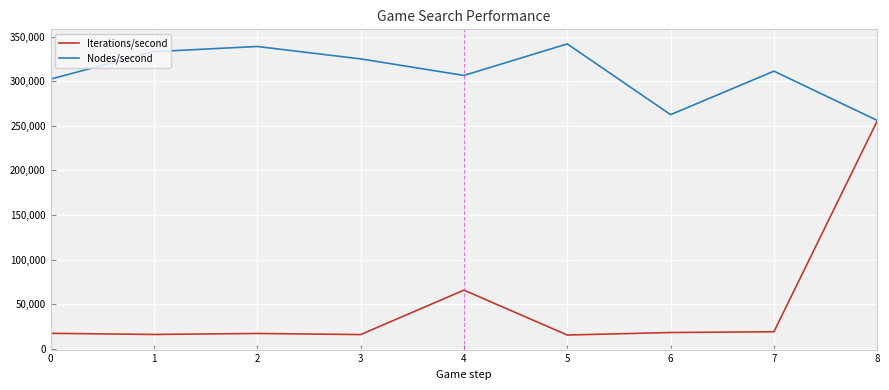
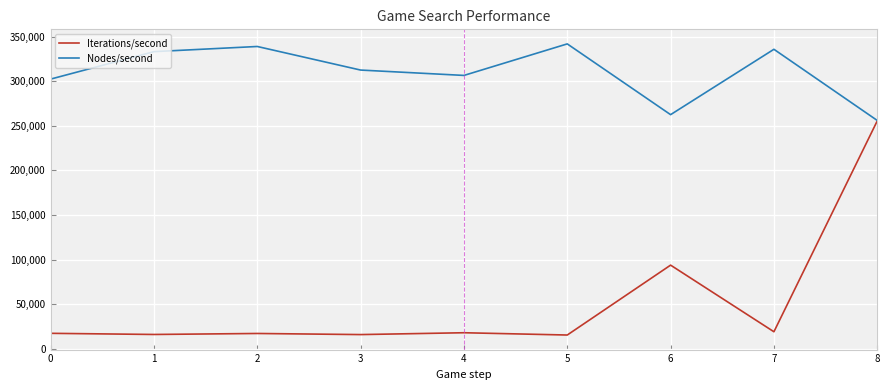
  {
    "Iterations/second": {
      "0": "20,000",
      "1": "20,000",
      "2": "20,000",
      "3": "20,000",
-     "4": "70,000",
+     "4": "20,000",
      "5": "20,000",
-     "6": "20,000",
+     "6": "90,000",
      "7": "20,000"
    },
    "Nodes/second": {
      "0": "300,000",
      "2": "340,000",
-     "3": "320,000",
+     "3": "310,000",
      "4": "310,000",
      "5": "340,000",
      "6": "260,000",
-     "7": "310,000"
+     "7": "340,000"
    }
  }
